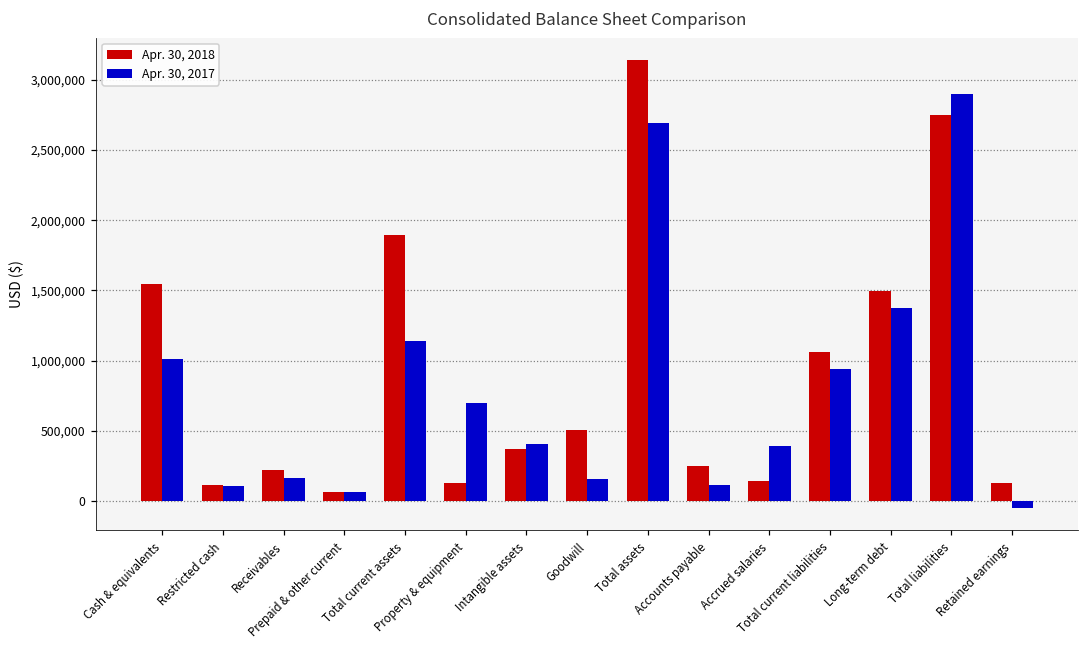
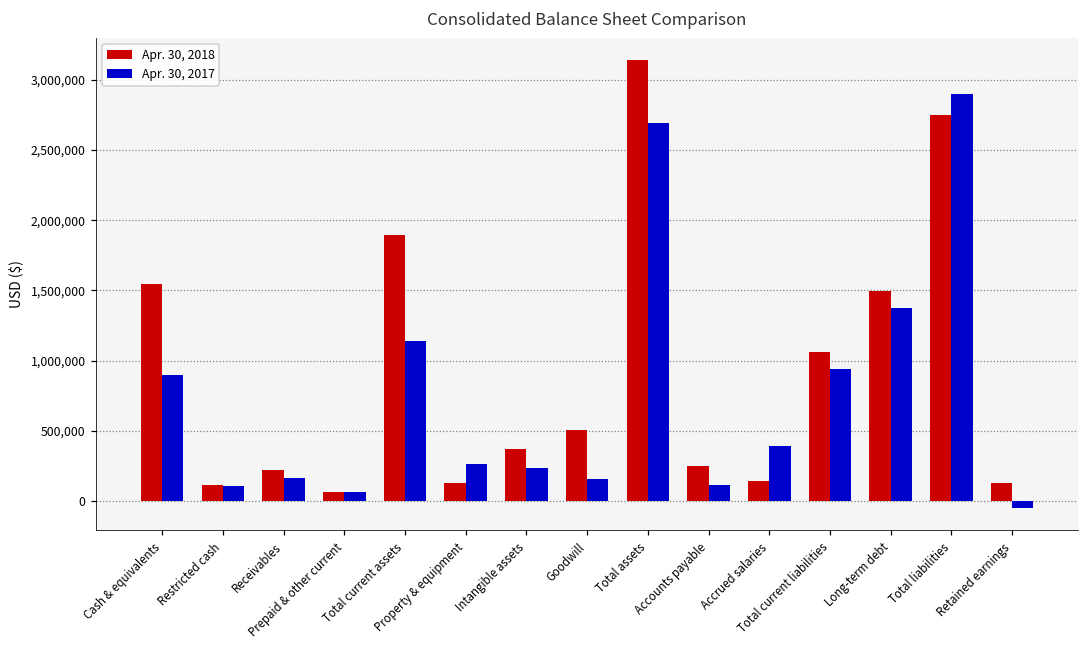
  {
    "Apr. 30, 2018": {
      "Cash & equivalents": "1,540,000",
      "Restricted cash": "120,000",
      "Receivables": "220,000",
      "Prepaid & other current": "70,000",
      "Total current assets": "1,890,000",
      "Property & equipment": "130,000",
      "Intangible assets": "370,000",
      "Goodwill": "510,000",
      "Total assets": "3,140,000",
      "Accounts payable": "250,000",
      "Accrued salaries": "140,000",
      "Total current liabilities": "1,060,000",
      "Long-term debt": "1,490,000",
      "Total liabilities": "2,750,000",
      "Retained earnings": "130,000"
    },
    "Apr. 30, 2017": {
-     "Cash & equivalents": "1,010,000",
+     "Cash & equivalents": "900,000",
      "Restricted cash": "110,000",
      "Receivables": "160,000",
      "Prepaid & other current": "70,000",
      "Total current assets": "1,140,000",
-     "Property & equipment": "700,000",
-     "Intangible assets": "410,000",
+     "Property & equipment": "260,000",
+     "Intangible assets": "240,000",
      "Goodwill": "160,000",
      "Total assets": "2,690,000",
      "Accounts payable": "110,000",
      "Accrued salaries": "390,000",
      "Total current liabilities": "940,000",
      "Long-term debt": "1,380,000",
      "Total liabilities": "2,900,000",
      "Retained earnings": "-50,000"
    }
  }
